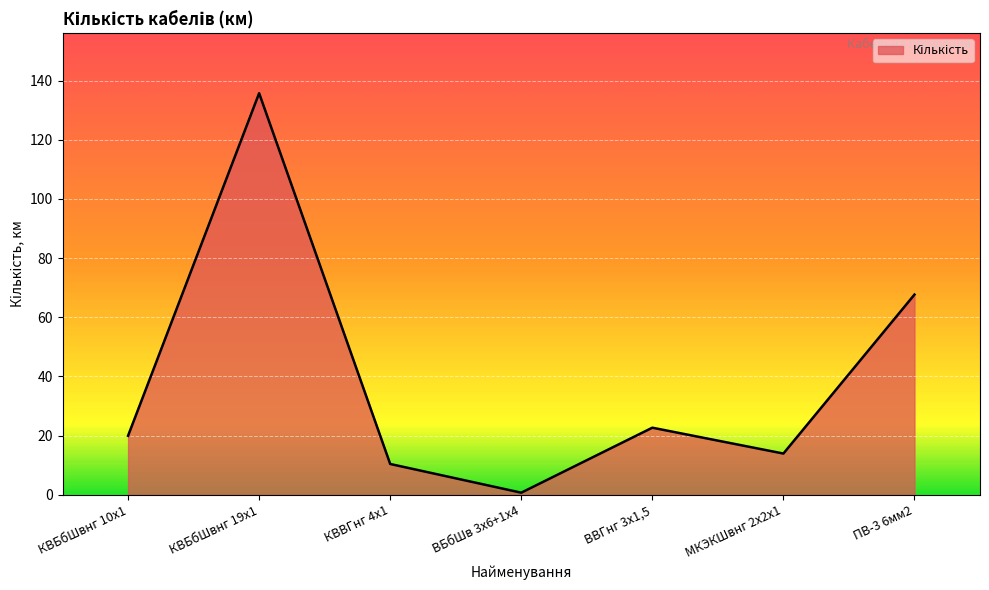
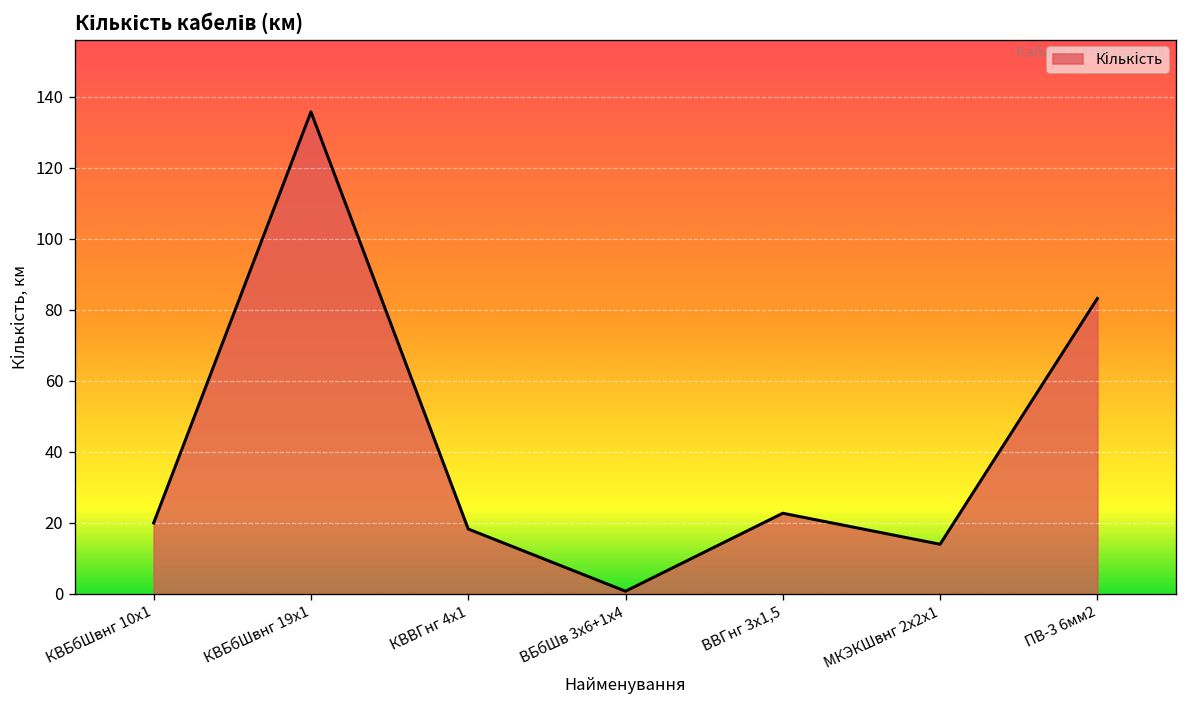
  {
    "КВБбШвнг 10х1": 20,
    "КВБбШвнг 19х1": 136,
-   "КВВГнг 4x1": 10,
+   "КВВГнг 4x1": 18,
    "ВБбШв 3х6+1х4": 1,
    "ВВГнг 3х1,5": 23,
    "МКЭКШвнг 2x2x1": 14,
-   "ПВ-3 6мм2": 68
+   "ПВ-3 6мм2": 83
  }
